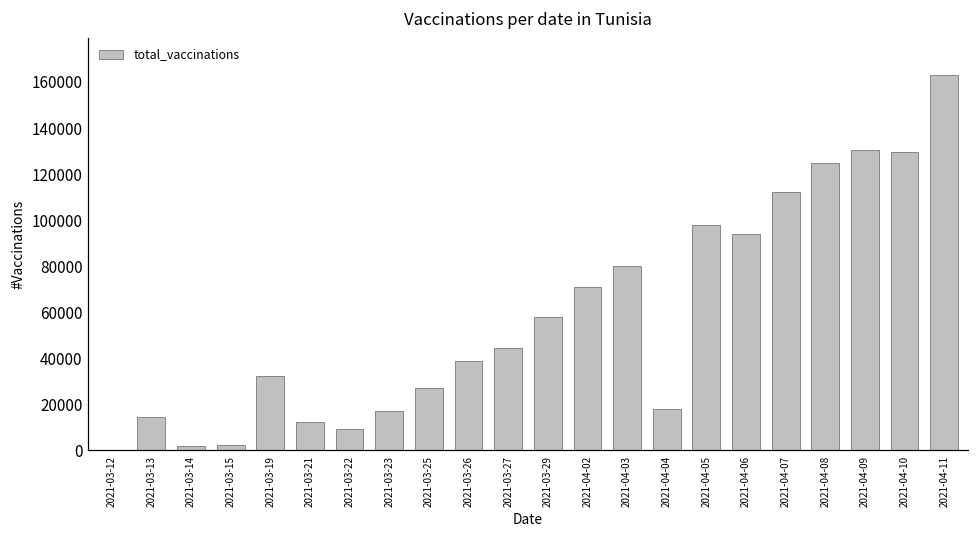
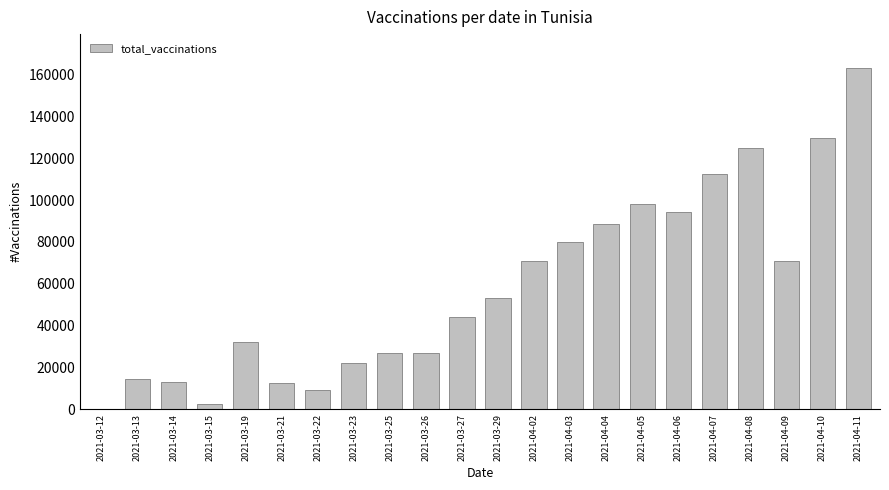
  {
    "2021-03-12": 0,
    "2021-03-13": 15000,
-   "2021-03-14": 2000,
+   "2021-03-14": 13000,
    "2021-03-15": 3000,
    "2021-03-19": 32000,
    "2021-03-21": 12000,
    "2021-03-22": 9000,
-   "2021-03-23": 17000,
+   "2021-03-23": 22000,
    "2021-03-25": 27000,
-   "2021-03-26": 39000,
+   "2021-03-26": 27000,
    "2021-03-27": 44000,
-   "2021-03-29": 58000,
+   "2021-03-29": 53000,
    "2021-04-02": 71000,
    "2021-04-03": 80000,
-   "2021-04-04": 18000,
+   "2021-04-04": 89000,
    "2021-04-05": 98000,
    "2021-04-06": 94000,
    "2021-04-07": 112000,
    "2021-04-08": 125000,
-   "2021-04-09": 130000,
+   "2021-04-09": 71000,
    "2021-04-10": 130000,
    "2021-04-11": 163000
  }
